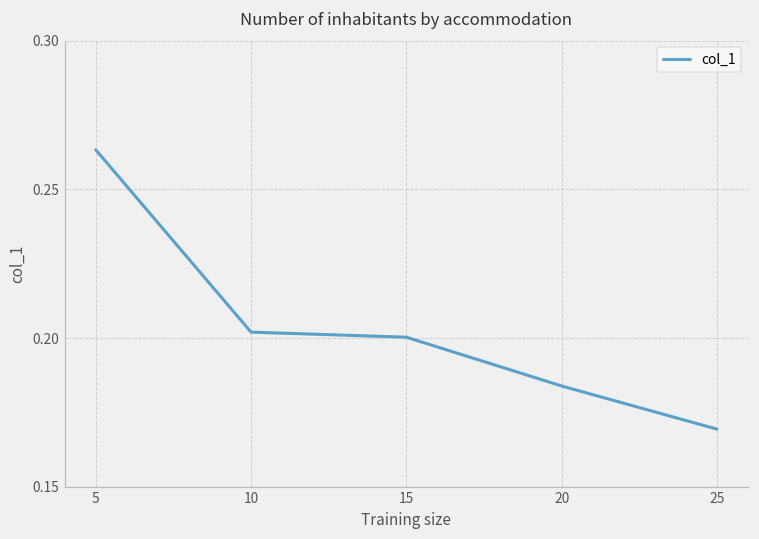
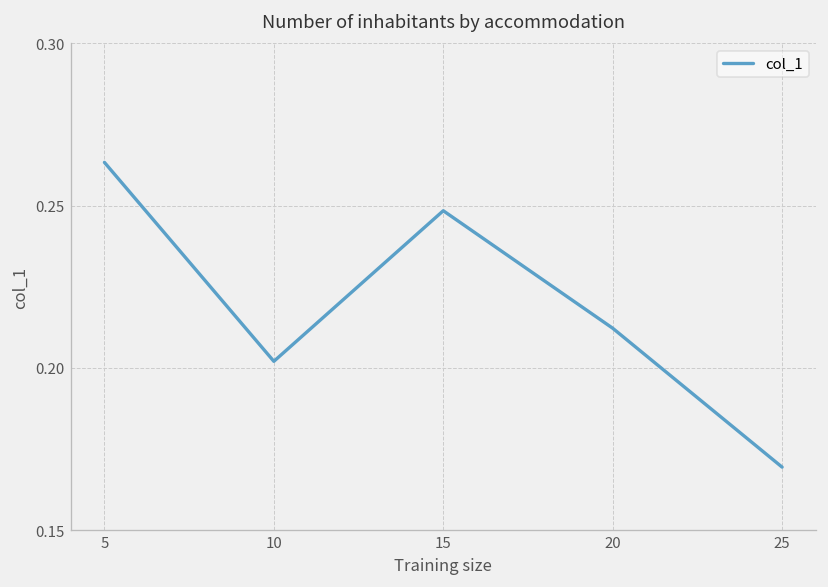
  {
    "5": 0.263,
    "10": 0.202,
-   "15": 0.200,
-   "20": 0.184,
+   "15": 0.248,
+   "20": 0.212,
    "25": 0.169
  }
